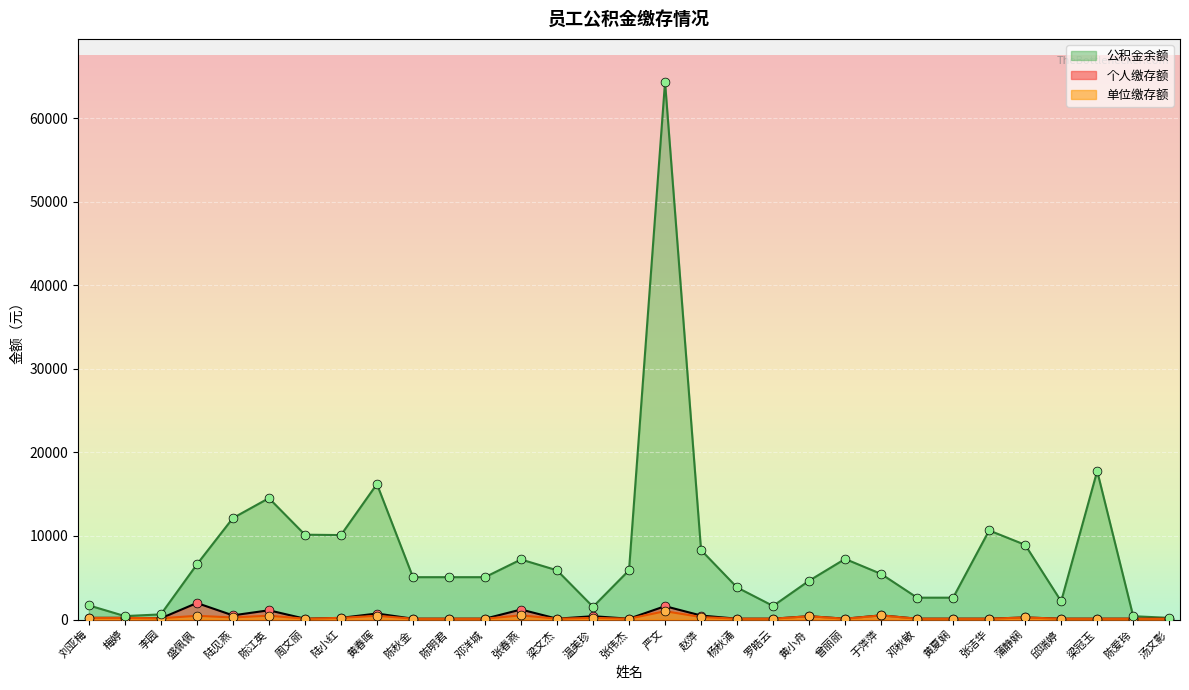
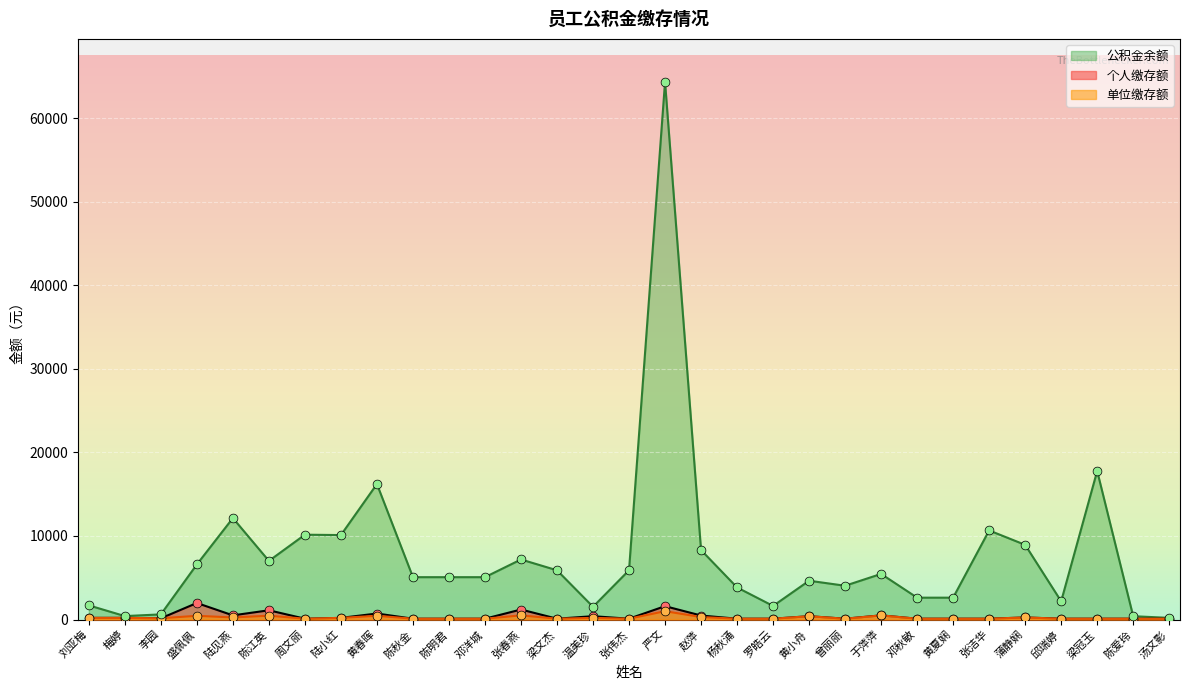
  {
    "公积金余额": {
      "刘亚梅": 2000,
      "李园": 1000,
      "盛佩佩": 7000,
      "陆见燕": 12000,
-     "陈江英": 15000,
+     "陈江英": 7000,
      "周文丽": 10000,
      "陆小红": 10000,
      "黄春晖": 16000,
      "陈秋金": 5000,
      "陈明君": 5000,
      "邓洋城": 5000,
      "张春燕": 7000,
      "梁文杰": 6000,
      "温美珍": 2000,
      "张伟杰": 6000,
      "严文": 64000,
      "赵萍": 8000,
      "杨秋涌": 4000,
      "罗皓云": 2000,
      "黄小舟": 5000,
-     "曾丽丽": 7000,
+     "曾丽丽": 4000,
      "于萍萍": 5000,
      "邓秋敏": 3000,
      "黄夏娴": 3000,
      "张洁华": 11000,
      "蒲静娴": 9000,
      "邱瑞婷": 2000,
      "梁冠玉": 18000
    },
    "个人缴存额": {
      "盛佩佩": 2000,
      "陈江英": 1000,
      "张春燕": 1000,
      "严文": 2000
    },
    "单位缴存额": {
      "盛佩佩": 0,
      "陈江英": 0,
      "张春燕": 1000,
      "严文": 1000
    }
  }
